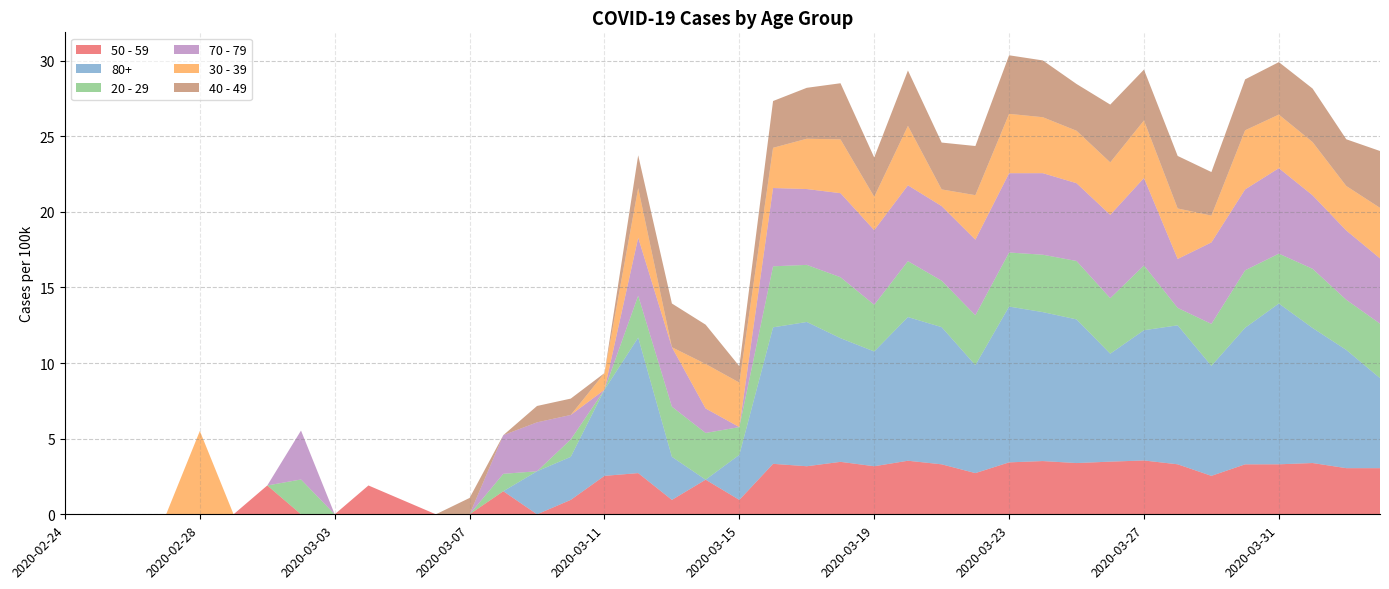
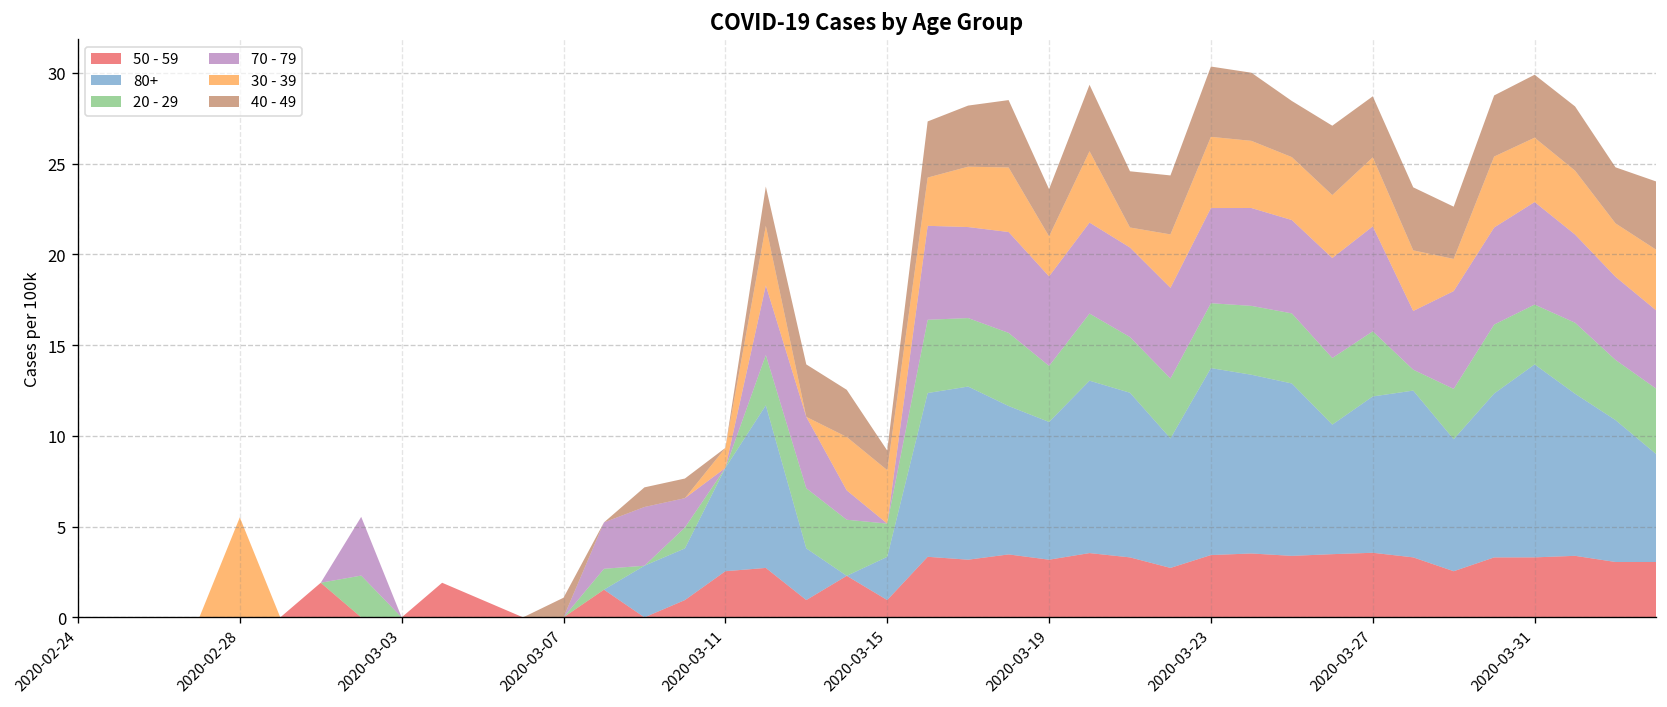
  {
    "50 - 59": {
      "2020-03-11": 2.5,
      "2020-03-15": 1.0,
      "2020-03-19": 3.2,
      "2020-03-23": 3.4,
      "2020-03-27": 3.6,
      "2020-03-31": 3.3
    },
    "80+": {
-     "2020-03-15": 3.0,
+     "2020-03-15": 2.4,
      "2020-03-19": 7.6,
      "2020-03-23": 10.3,
      "2020-03-27": 8.6,
      "2020-03-31": 10.6
    },
    "20 - 29": {
      "2020-03-19": 3.1,
      "2020-03-23": 3.6,
-     "2020-03-27": 4.3,
+     "2020-03-27": 3.6,
      "2020-03-31": 3.3
    },
    "70 - 79": {
      "2020-03-19": 4.9,
      "2020-03-23": 5.2,
      "2020-03-27": 5.8,
      "2020-03-31": 5.7
    },
    "30 - 39": {
      "2020-03-15": 2.9,
      "2020-03-19": 2.2,
      "2020-03-23": 3.9,
      "2020-03-27": 3.8,
      "2020-03-31": 3.5
    },
    "40 - 49": {
      "2020-03-07": 1.1,
      "2020-03-15": 1.1,
      "2020-03-19": 2.6,
      "2020-03-23": 3.9,
      "2020-03-27": 3.4,
      "2020-03-31": 3.5
    }
  }
